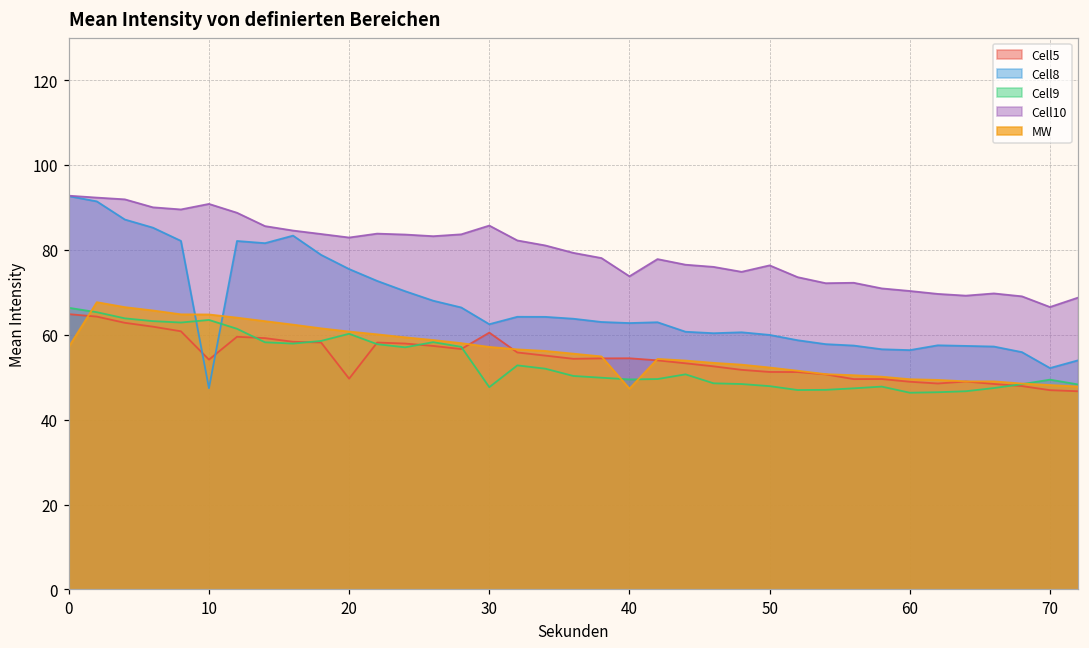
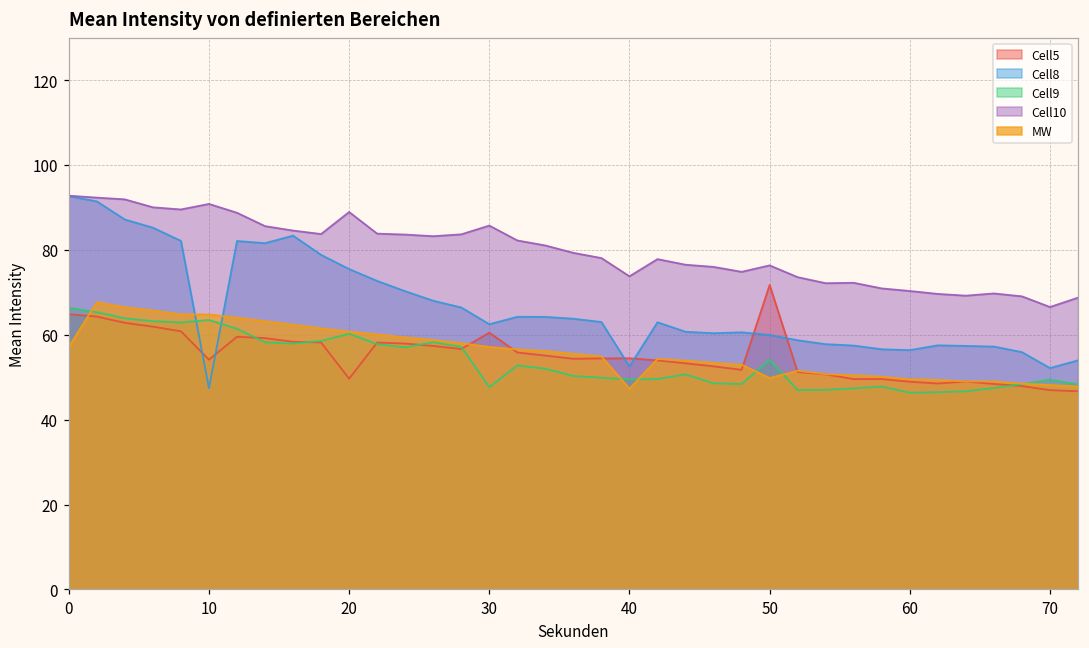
  {
    "Cell5": {
      "0": 65,
      "10": 54,
      "20": 50,
      "30": 60,
      "40": 54,
-     "50": 51,
+     "50": 72,
      "70": 47
    },
    "Cell8": {
      "10": 47,
      "20": 75,
      "30": 62,
-     "40": 63,
+     "40": 53,
      "50": 60,
      "60": 56,
      "70": 52
    },
    "Cell9": {
      "0": 66,
      "10": 63,
      "30": 48,
      "40": 49,
-     "50": 48,
+     "50": 54,
      "60": 46,
      "70": 49
    },
    "Cell10": {
      "10": 91,
-     "20": 83,
+     "20": 89,
      "30": 86,
      "40": 74,
      "50": 76,
      "60": 70,
      "70": 67
    },
    "MW": {
      "0": 57,
      "10": 65,
      "30": 57,
      "40": 47,
-     "50": 52,
+     "50": 50,
      "70": 48
    }
  }
